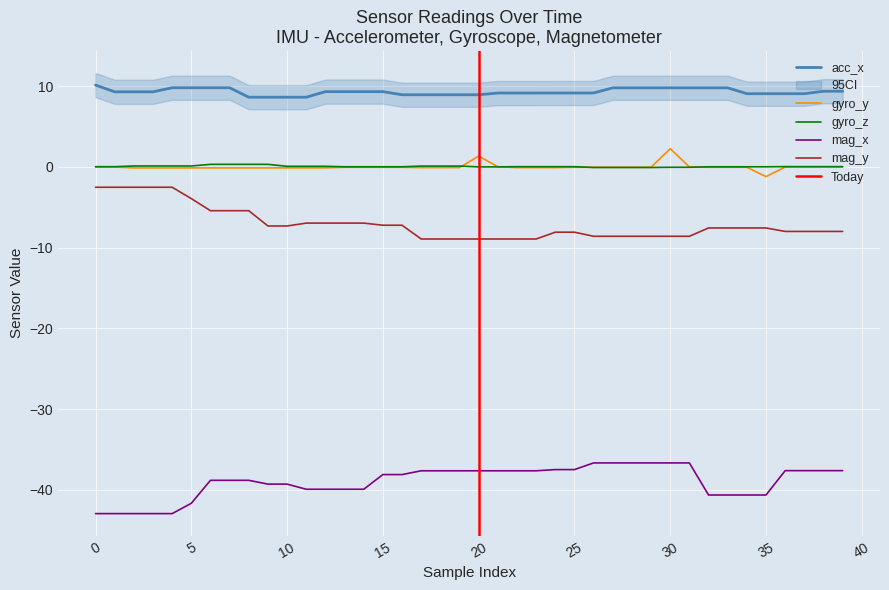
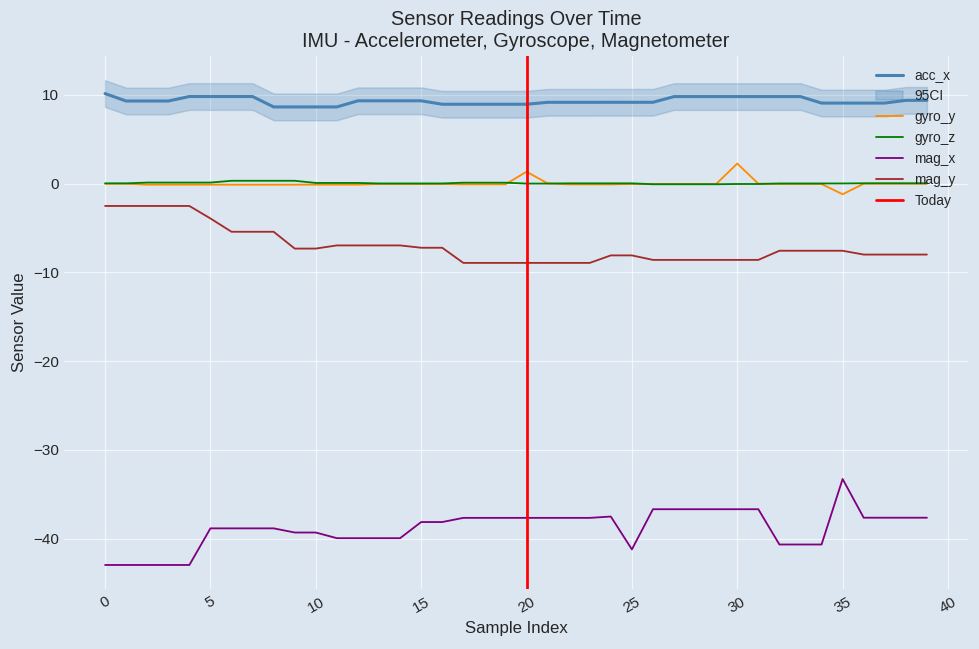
  {
    "gyro_y": {
      "20": 1,
      "30": 2,
      "35": -1
    },
    "gyro_z": {
      "20": 0,
      "30": 0,
      "35": 0
    },
    "mag_x": {
      "0": -43,
-     "5": -42,
+     "5": -39,
      "10": -39,
      "15": -38,
      "20": -38,
-     "25": -38,
+     "25": -41,
      "30": -37,
-     "35": -41
+     "35": -33
    },
    "mag_y": {
      "0": -3,
      "5": -4,
      "10": -7,
      "15": -7,
      "20": -9,
      "25": -8,
      "30": -9,
      "35": -8
    }
  }
